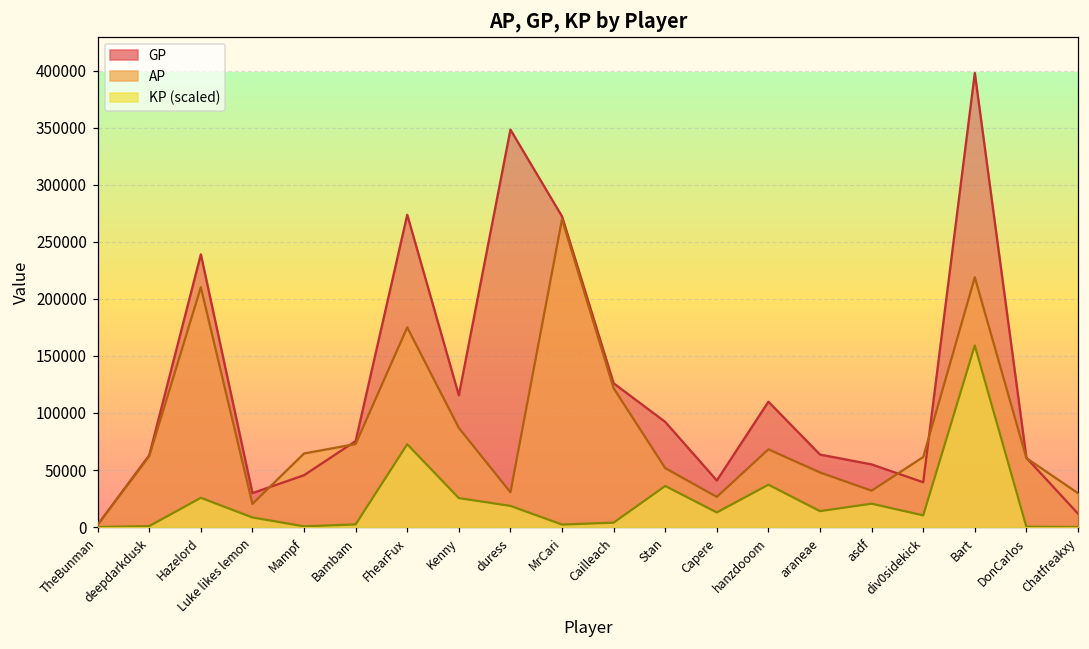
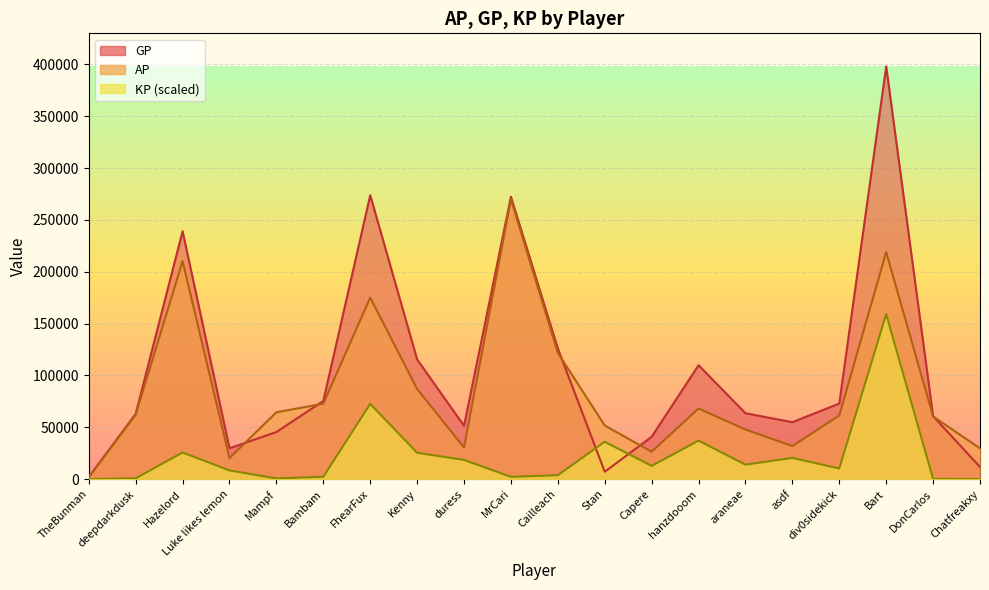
  {
    "GP": {
      "Hazelord": 239000,
      "Luke likes lemon": 30000,
      "Mampf": 45000,
      "Bambam": 75000,
      "FhearFux": 274000,
      "Kenny": 115000,
-     "duress": 348000,
+     "duress": 51000,
      "Cailleach": 126000,
-     "Stan": 92000,
+     "Stan": 7000,
      "Capere": 41000,
      "hanzdooom": 110000,
      "araneae": 64000,
      "asdf": 55000,
-     "div0sidekick": 39000,
+     "div0sidekick": 73000,
      "Bart": 398000,
      "Chatfreakxy": 12000
    }
  }
